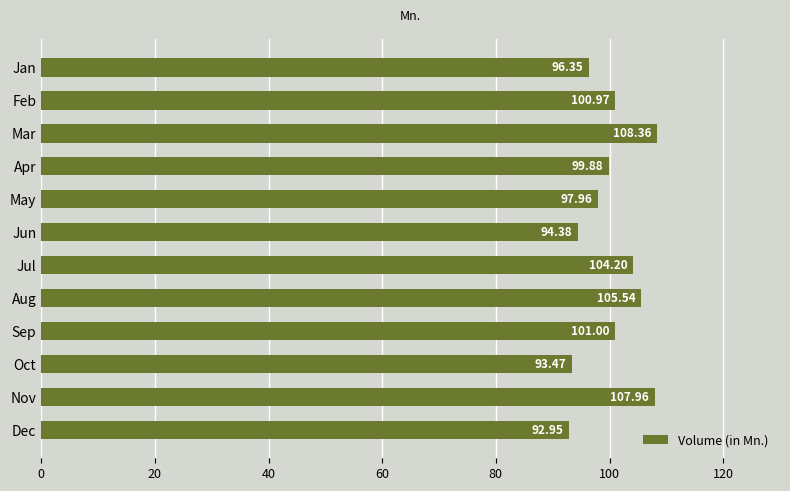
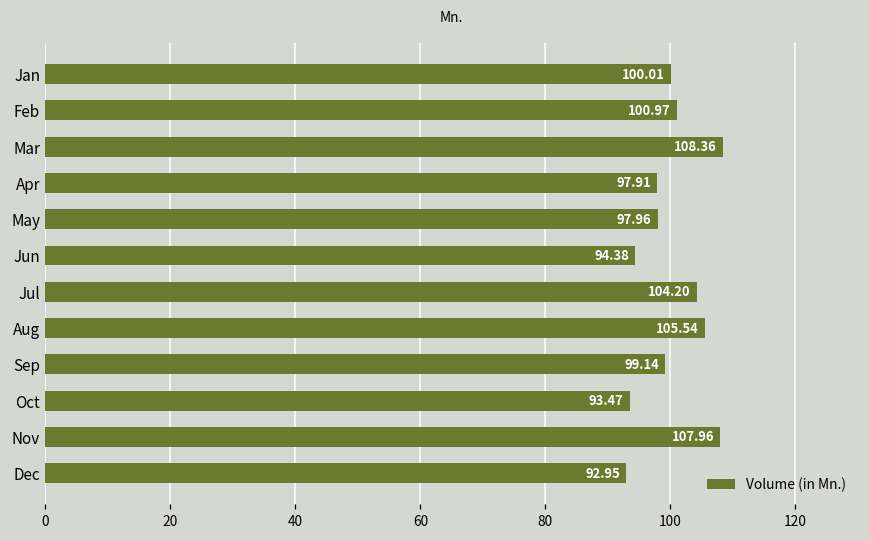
  {
-   "Jan": 96.35,
+   "Jan": 100.01,
    "Feb": 100.97,
    "Mar": 108.36,
-   "Apr": 99.88,
+   "Apr": 97.91,
    "May": 97.96,
    "Jun": 94.38,
    "Jul": 104.20,
    "Aug": 105.54,
-   "Sep": 101.00,
+   "Sep": 99.14,
    "Oct": 93.47,
    "Nov": 107.96,
    "Dec": 92.95
  }
